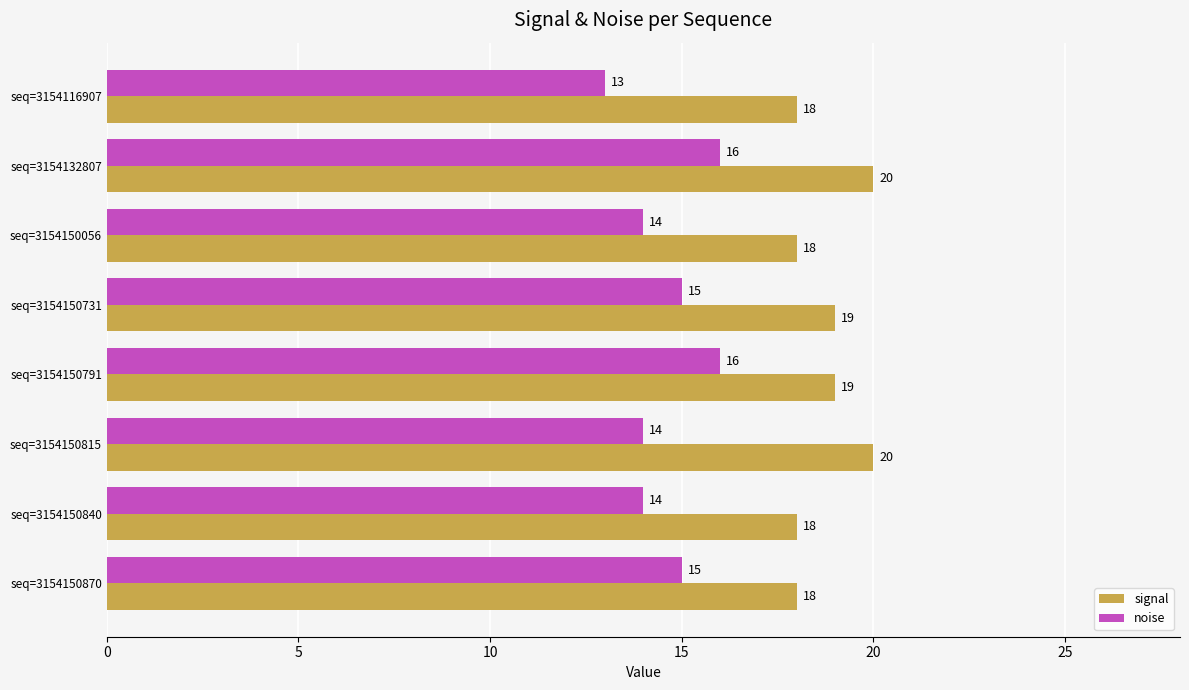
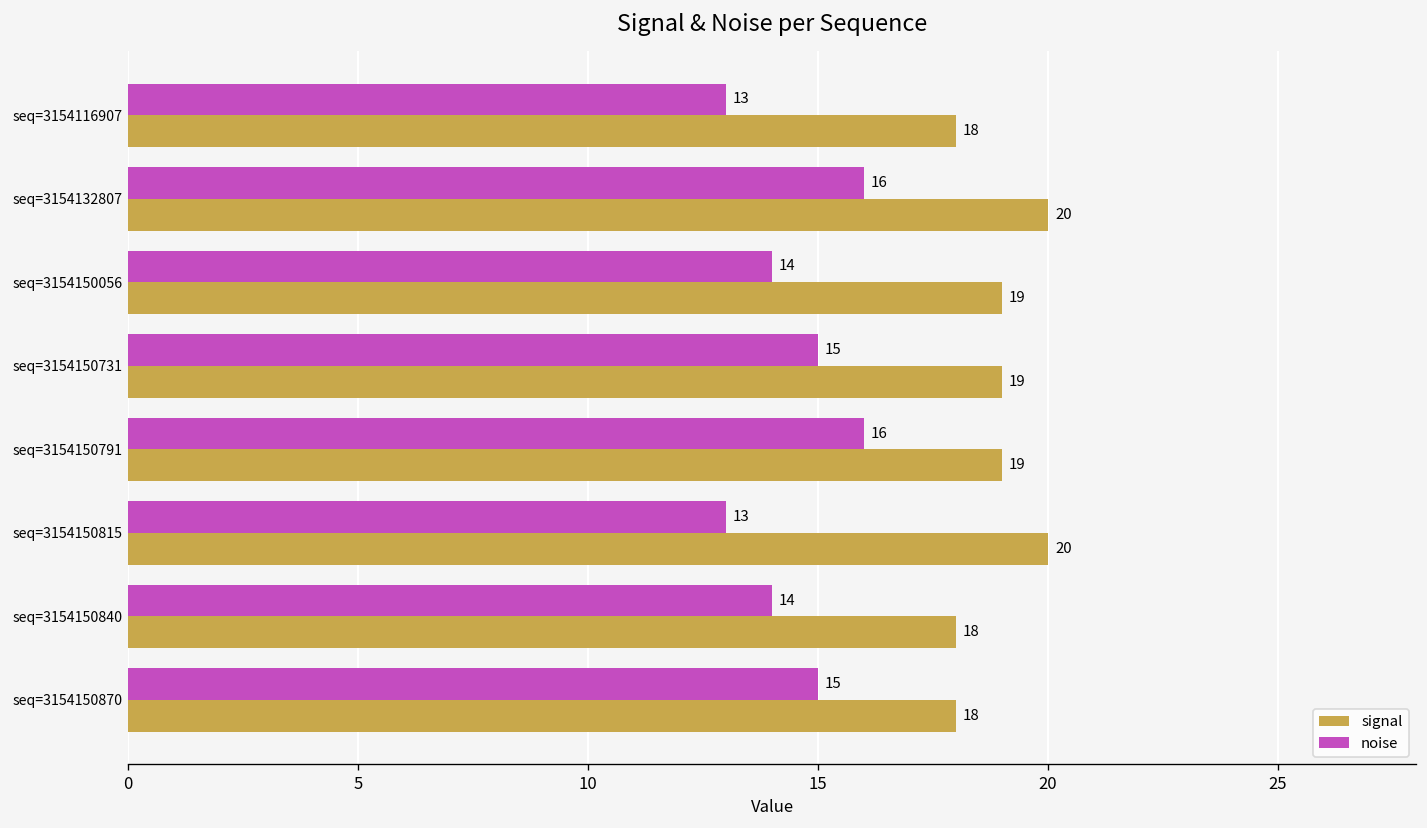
  {
    "signal": {
      "seq=3154116907": 18,
      "seq=3154132807": 20,
-     "seq=3154150056": 18,
+     "seq=3154150056": 19,
      "seq=3154150731": 19,
      "seq=3154150791": 19,
      "seq=3154150815": 20,
      "seq=3154150840": 18,
      "seq=3154150870": 18
    },
    "noise": {
      "seq=3154116907": 13,
      "seq=3154132807": 16,
      "seq=3154150056": 14,
      "seq=3154150731": 15,
      "seq=3154150791": 16,
-     "seq=3154150815": 14,
+     "seq=3154150815": 13,
      "seq=3154150840": 14,
      "seq=3154150870": 15
    }
  }
